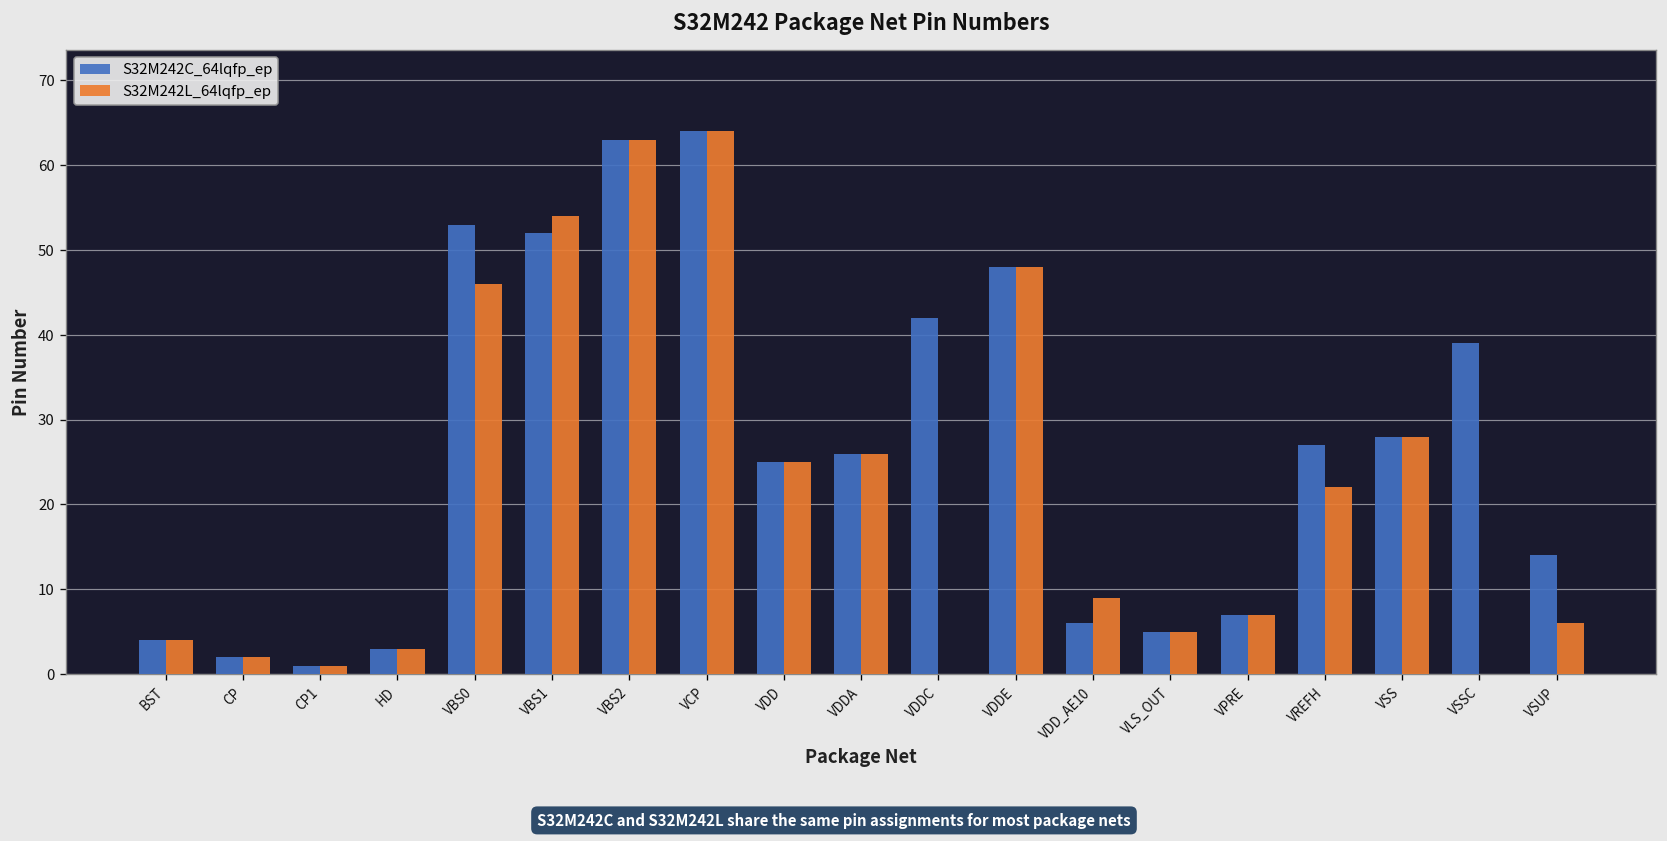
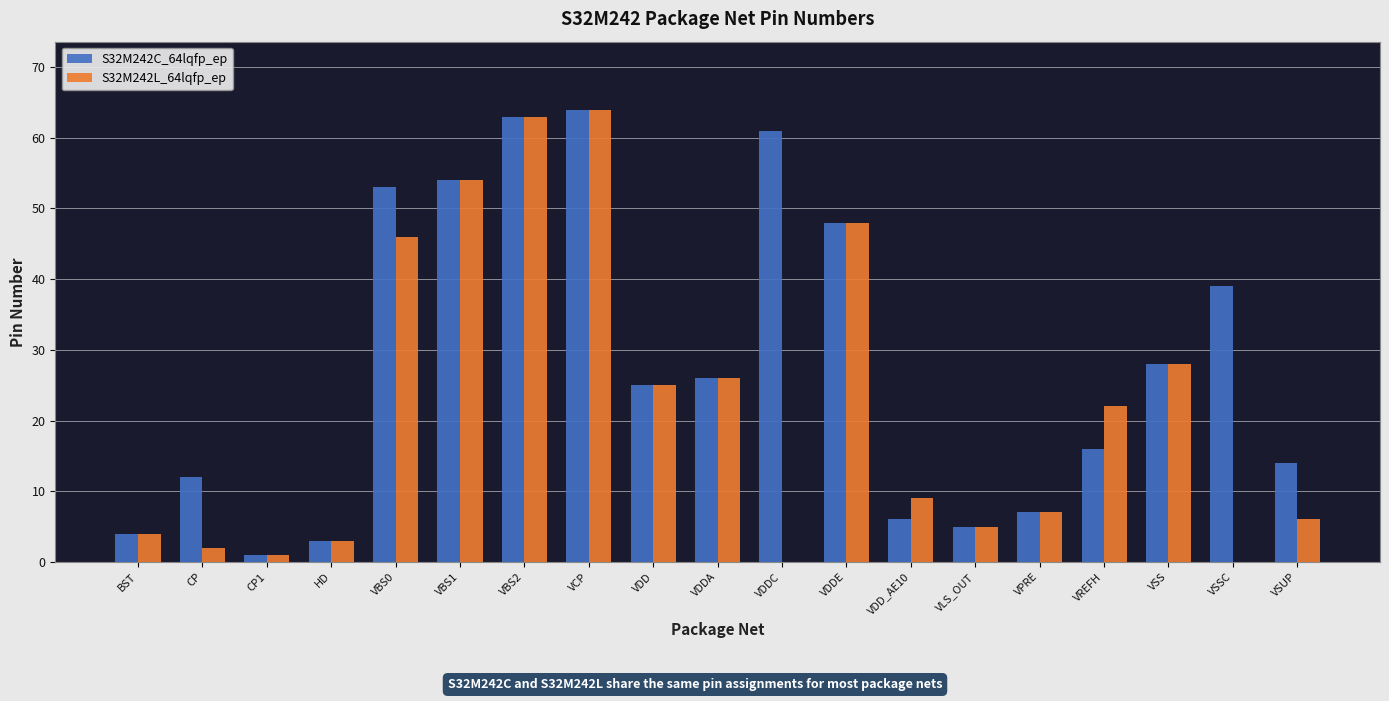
  {
    "S32M242C_64lqfp_ep": {
      "BST": 4,
-     "CP": 2,
+     "CP": 12,
      "CP1": 1,
      "HD": 3,
      "VBS0": 53,
-     "VBS1": 52,
+     "VBS1": 54,
      "VBS2": 63,
      "VCP": 64,
      "VDD": 25,
      "VDDA": 26,
-     "VDDC": 42,
+     "VDDC": 61,
      "VDDE": 48,
      "VDD_AE10": 6,
      "VLS_OUT": 5,
      "VPRE": 7,
-     "VREFH": 27,
+     "VREFH": 16,
      "VSS": 28,
      "VSSC": 39,
      "VSUP": 14
    },
    "S32M242L_64lqfp_ep": {
      "BST": 4,
      "CP": 2,
      "CP1": 1,
      "HD": 3,
      "VBS0": 46,
      "VBS1": 54,
      "VBS2": 63,
      "VCP": 64,
      "VDD": 25,
      "VDDA": 26,
      "VDDC": 0,
      "VDDE": 48,
      "VDD_AE10": 9,
      "VLS_OUT": 5,
      "VPRE": 7,
      "VREFH": 22,
      "VSS": 28,
      "VSSC": 0,
      "VSUP": 6
    }
  }
